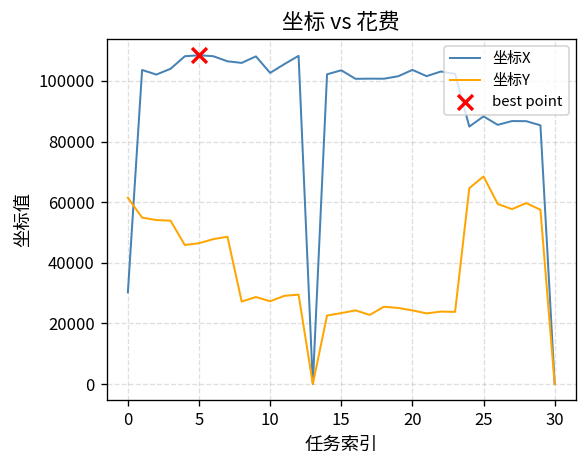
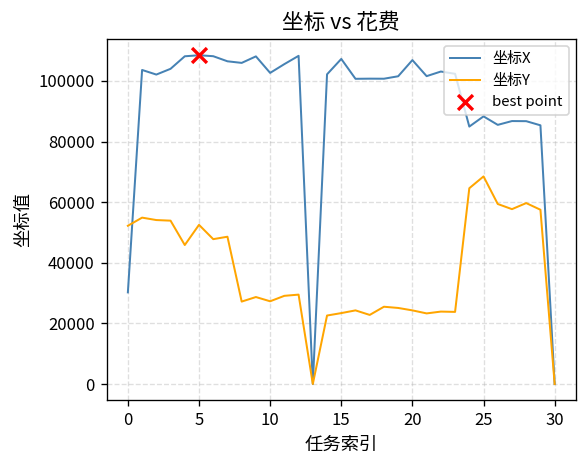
  {
    "坐标X": {
      "0": 30000,
      "10": 103000,
-     "15": 104000,
-     "20": 104000
+     "15": 107000,
+     "20": 107000
    },
    "坐标Y": {
-     "0": 61000,
-     "5": 46000,
+     "0": 52000,
+     "5": 53000,
      "10": 27000,
      "15": 23000,
      "20": 24000,
      "25": 68000
    }
  }
